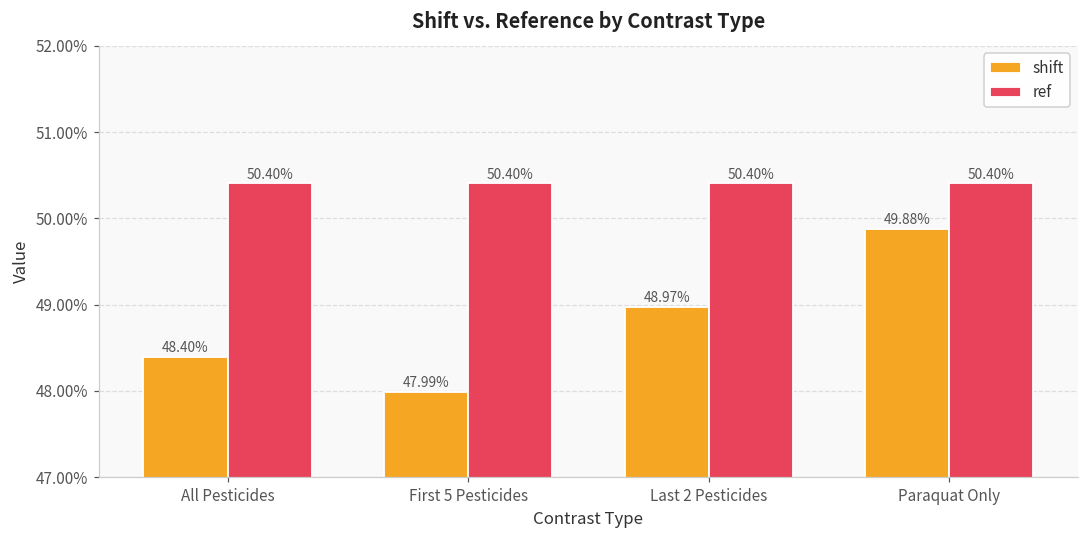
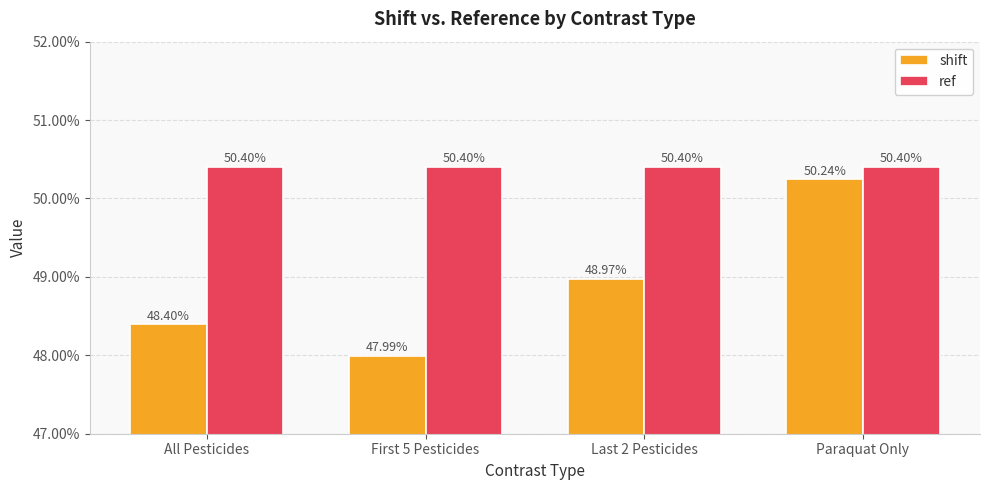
  {
    "shift": {
      "All Pesticides": "48.40%",
      "First 5 Pesticides": "47.99%",
      "Last 2 Pesticides": "48.97%",
-     "Paraquat Only": "49.88%"
+     "Paraquat Only": "50.24%"
    },
    "ref": {
      "All Pesticides": "50.40%",
      "First 5 Pesticides": "50.40%",
      "Last 2 Pesticides": "50.40%",
      "Paraquat Only": "50.40%"
    }
  }
